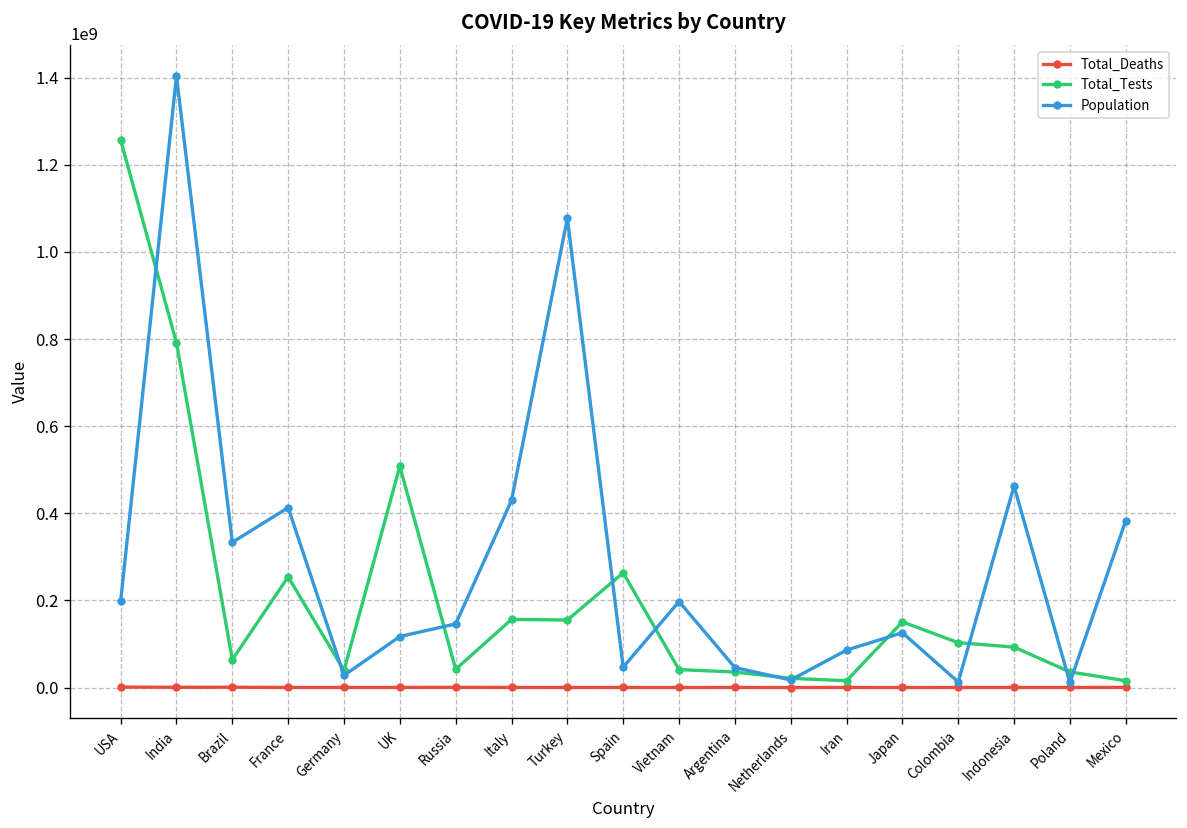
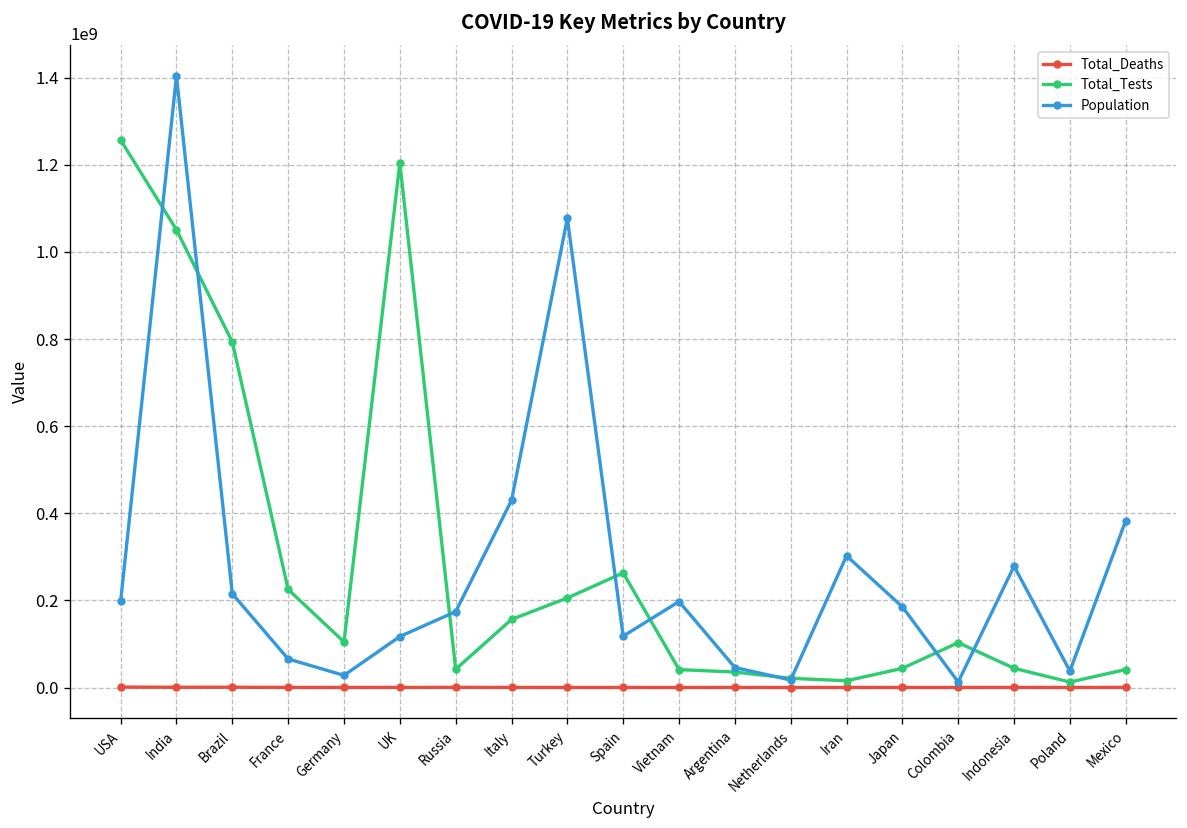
  {
    "Total_Deaths": {
      "USA": 0,
      "India": 0,
      "Brazil": 0,
      "France": 0,
      "Germany": 0,
      "UK": 0,
      "Russia": 0,
      "Italy": 0,
      "Turkey": 0,
      "Spain": 0,
      "Vietnam": 0,
      "Argentina": 0,
      "Netherlands": 0,
      "Iran": 0,
      "Japan": 0,
      "Colombia": 0,
      "Indonesia": 0,
      "Poland": 0,
      "Mexico": 0
    },
    "Total_Tests": {
      "USA": 1260000000,
-     "India": 790000000,
-     "Brazil": 60000000,
-     "France": 250000000,
-     "Germany": 40000000,
-     "UK": 510000000,
+     "India": 1050000000,
+     "Brazil": 790000000,
+     "France": 230000000,
+     "Germany": 100000000,
+     "UK": 1200000000,
      "Russia": 40000000,
      "Italy": 160000000,
-     "Turkey": 150000000,
+     "Turkey": 210000000,
      "Spain": 260000000,
      "Vietnam": 40000000,
      "Argentina": 40000000,
      "Iran": 20000000,
-     "Japan": 150000000,
+     "Japan": 40000000,
      "Colombia": 100000000,
-     "Indonesia": 90000000,
-     "Poland": 40000000,
-     "Mexico": 20000000
+     "Indonesia": 40000000,
+     "Poland": 10000000,
+     "Mexico": 40000000
    },
    "Population": {
      "USA": 200000000,
      "India": 1400000000,
-     "Brazil": 330000000,
-     "France": 410000000,
+     "Brazil": 220000000,
+     "France": 70000000,
      "Germany": 30000000,
      "UK": 120000000,
-     "Russia": 150000000,
+     "Russia": 170000000,
      "Italy": 430000000,
      "Turkey": 1080000000,
-     "Spain": 50000000,
+     "Spain": 120000000,
      "Vietnam": 200000000,
      "Argentina": 50000000,
-     "Iran": 90000000,
-     "Japan": 130000000,
+     "Iran": 300000000,
+     "Japan": 190000000,
      "Colombia": 10000000,
-     "Indonesia": 460000000,
-     "Poland": 10000000,
+     "Indonesia": 280000000,
+     "Poland": 40000000,
      "Mexico": 380000000
    }
  }
